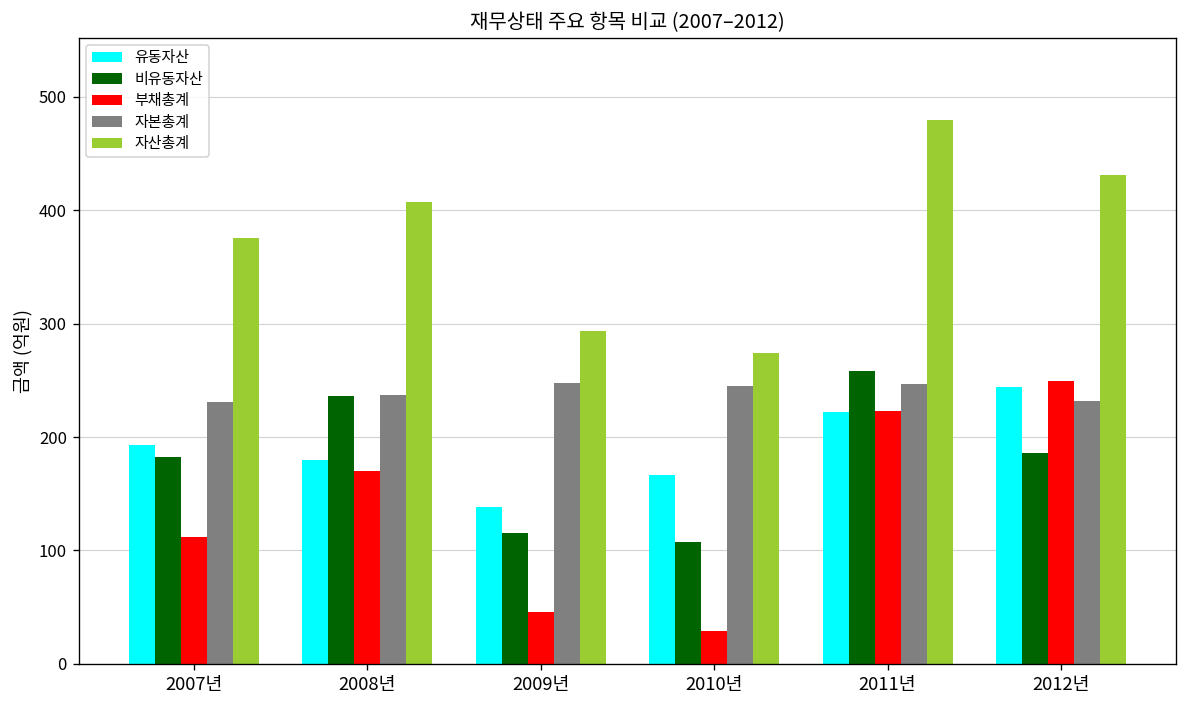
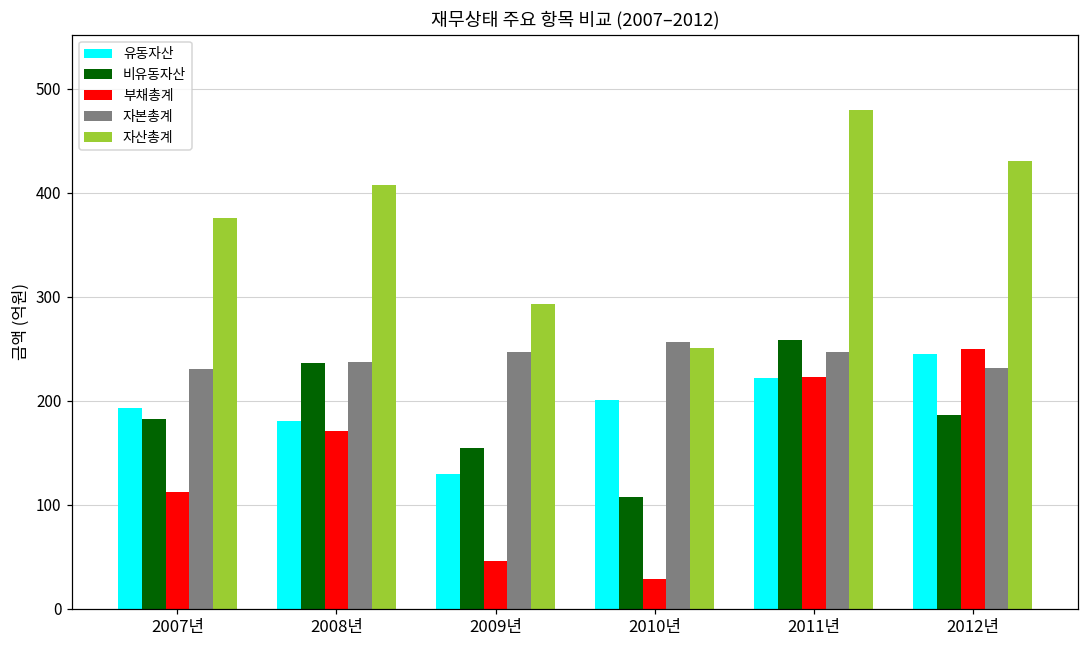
  {
    "유동자산": {
      "2007년": 190,
      "2008년": 180,
-     "2009년": 140,
-     "2010년": 170,
+     "2009년": 130,
+     "2010년": 200,
      "2011년": 220,
      "2012년": 240
    },
    "비유동자산": {
      "2007년": 180,
      "2008년": 240,
-     "2009년": 120,
+     "2009년": 150,
      "2010년": 110,
      "2011년": 260,
      "2012년": 190
    },
    "부채총계": {
      "2007년": 110,
      "2008년": 170,
      "2009년": 50,
      "2010년": 30,
      "2011년": 220,
      "2012년": 250
    },
    "자본총계": {
      "2007년": 230,
      "2008년": 240,
      "2009년": 250,
-     "2010년": 250,
+     "2010년": 260,
      "2011년": 250,
      "2012년": 230
    },
    "자산총계": {
      "2007년": 380,
      "2008년": 410,
      "2009년": 290,
-     "2010년": 270,
+     "2010년": 250,
      "2011년": 480,
      "2012년": 430
    }
  }
